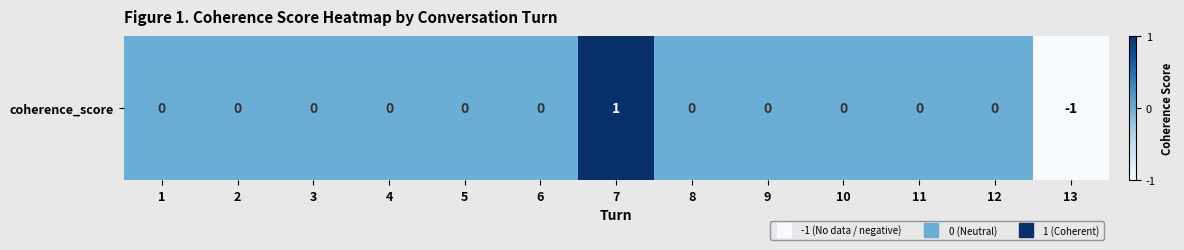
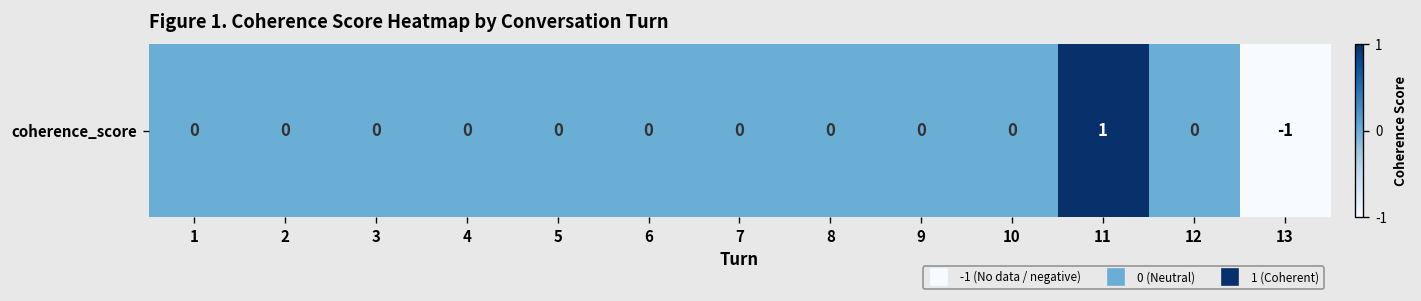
  {
    "coherence_score": {
      "1": 0,
      "2": 0,
      "3": 0,
      "4": 0,
      "5": 0,
      "6": 0,
-     "7": 1,
+     "7": 0,
      "8": 0,
      "9": 0,
      "10": 0,
-     "11": 0,
+     "11": 1,
      "12": 0,
      "13": -1
    }
  }
